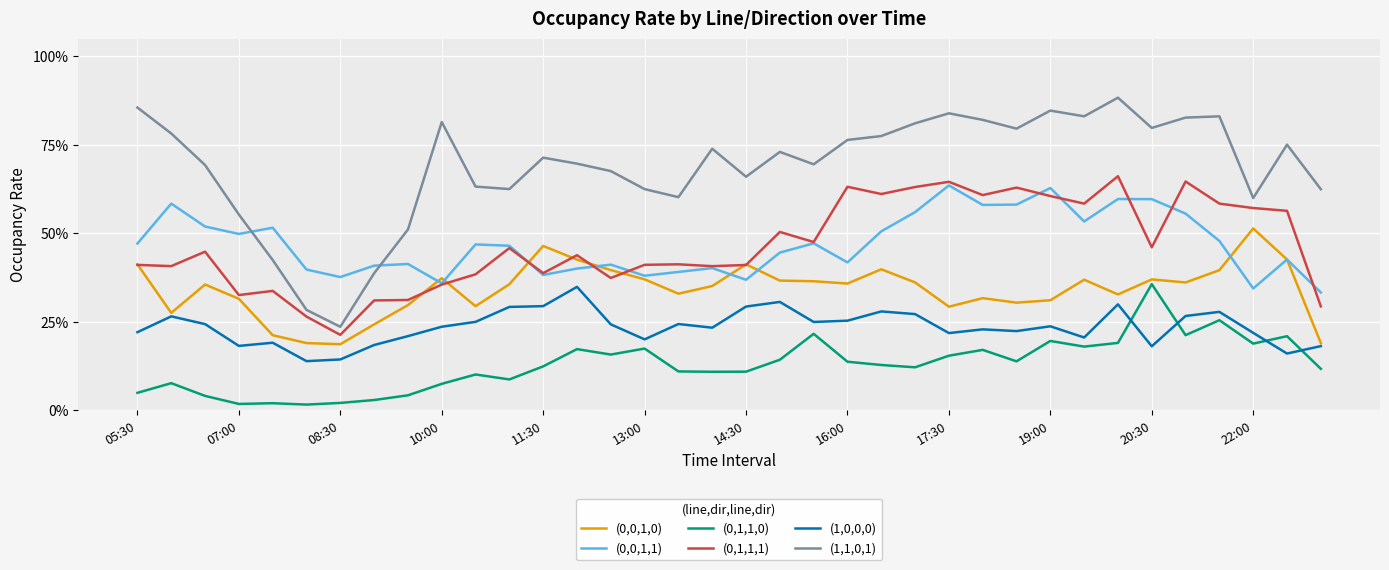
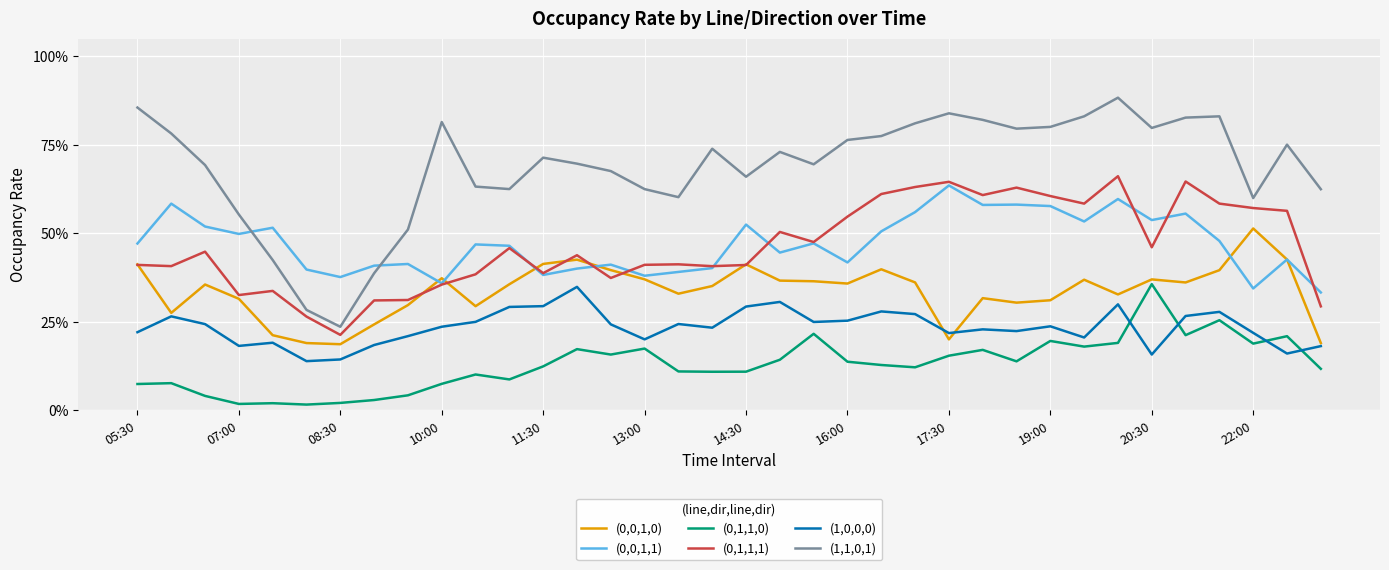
  {
    "(0,0,1,0)": {
      "07:00": "32%",
      "08:30": "19%",
      "10:00": "37%",
-     "11:30": "46%",
+     "11:30": "41%",
      "13:00": "37%",
      "16:00": "36%",
-     "17:30": "29%",
+     "17:30": "20%",
      "19:00": "31%",
      "20:30": "37%",
      "22:00": "51%"
    },
    "(0,0,1,1)": {
      "05:30": "47%",
      "07:00": "50%",
      "08:30": "38%",
      "13:00": "38%",
-     "14:30": "37%",
+     "14:30": "53%",
      "16:00": "42%",
      "17:30": "64%",
-     "19:00": "63%",
-     "20:30": "60%",
+     "19:00": "58%",
+     "20:30": "54%",
      "22:00": "34%"
    },
    "(0,1,1,0)": {
-     "05:30": "5%",
+     "05:30": "7%",
      "07:00": "2%",
      "08:30": "2%",
      "10:00": "8%",
      "11:30": "12%",
      "13:00": "17%",
      "14:30": "11%",
      "16:00": "14%",
      "17:30": "15%",
      "19:00": "20%",
      "20:30": "36%",
      "22:00": "19%"
    },
    "(0,1,1,1)": {
      "07:00": "33%",
      "08:30": "21%",
      "13:00": "41%",
-     "16:00": "63%",
+     "16:00": "55%",
      "17:30": "65%",
      "19:00": "61%",
      "20:30": "46%",
      "22:00": "57%"
    },
    "(1,0,0,0)": {
      "05:30": "22%",
      "07:00": "18%",
      "08:30": "14%",
      "10:00": "24%",
      "11:30": "29%",
      "13:00": "20%",
      "14:30": "29%",
      "16:00": "25%",
      "17:30": "22%",
      "19:00": "24%",
-     "20:30": "18%",
+     "20:30": "16%",
      "22:00": "22%"
    },
    "(1,1,0,1)": {
      "05:30": "86%",
      "07:00": "55%",
      "08:30": "24%",
      "10:00": "81%",
      "11:30": "71%",
      "13:00": "63%",
      "14:30": "66%",
      "16:00": "76%",
      "17:30": "84%",
-     "19:00": "85%",
+     "19:00": "80%",
      "20:30": "80%",
      "22:00": "60%"
    }
  }
